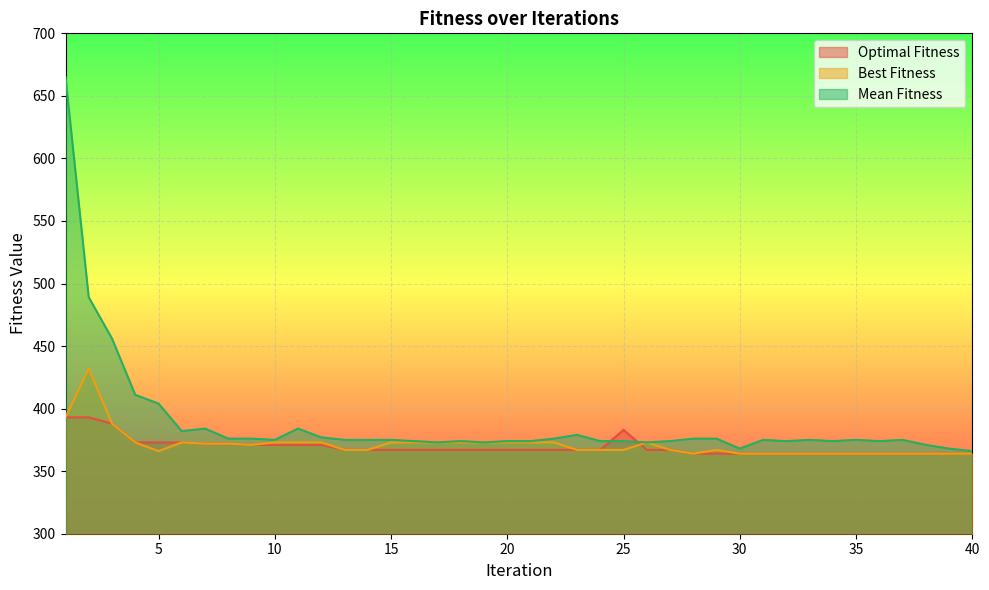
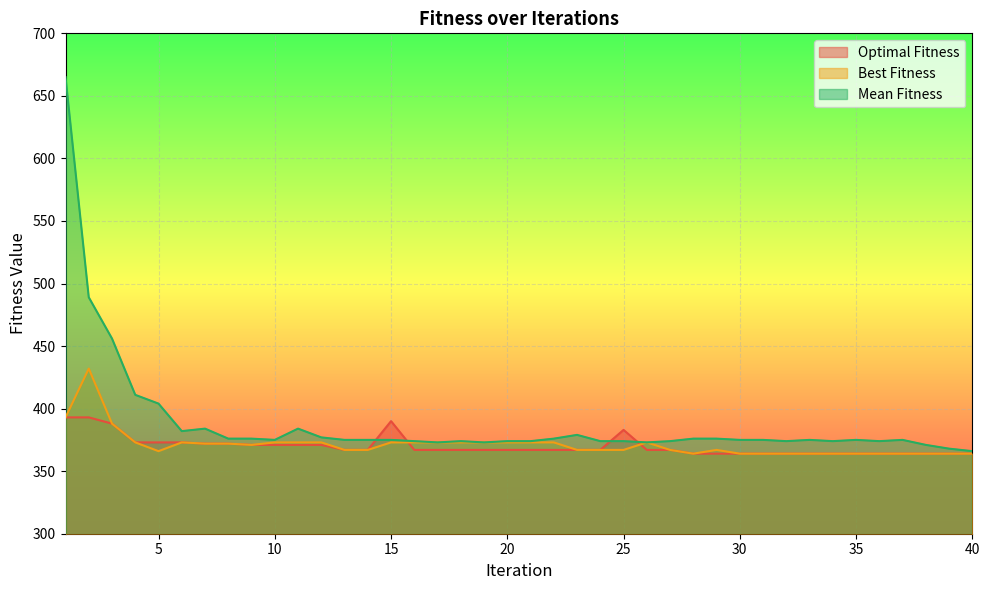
  {
    "Optimal Fitness": {
      "5": 373,
-     "15": 367,
+     "15": 390,
      "20": 367,
      "25": 383
    },
    "Best Fitness": {
      "5": 366,
      "25": 367
    },
    "Mean Fitness": {
      "5": 404,
      "25": 374,
-     "30": 368,
+     "30": 375,
      "35": 375
    }
  }
